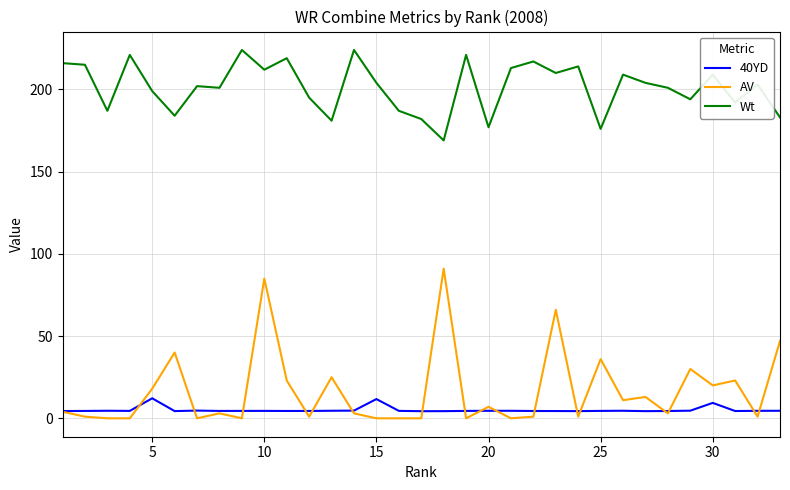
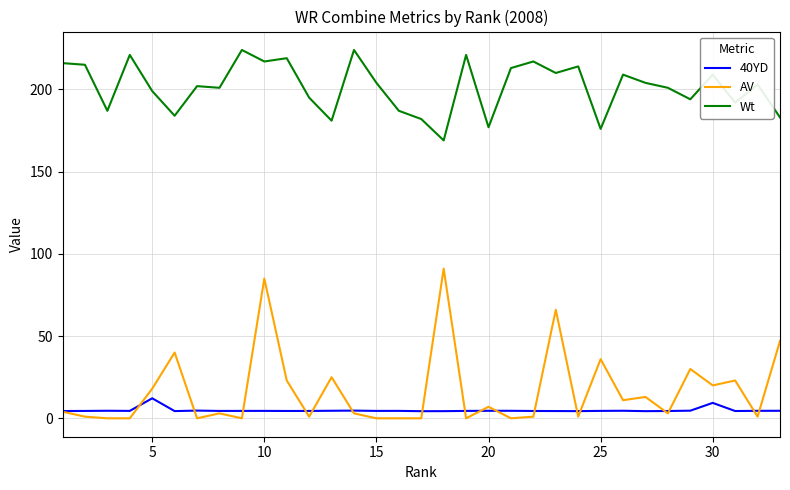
  {
    "40YD": {
      "5": 12,
      "10": 5,
-     "15": 12,
+     "15": 5,
      "20": 5,
      "25": 5,
      "30": 9
    },
    "AV": {
      "5": 18,
      "10": 85,
      "15": 0,
      "20": 7,
      "25": 36,
      "30": 20
    },
    "Wt": {
      "5": 199,
-     "10": 212,
+     "10": 217,
      "15": 204,
      "20": 177,
      "25": 176
    }
  }
